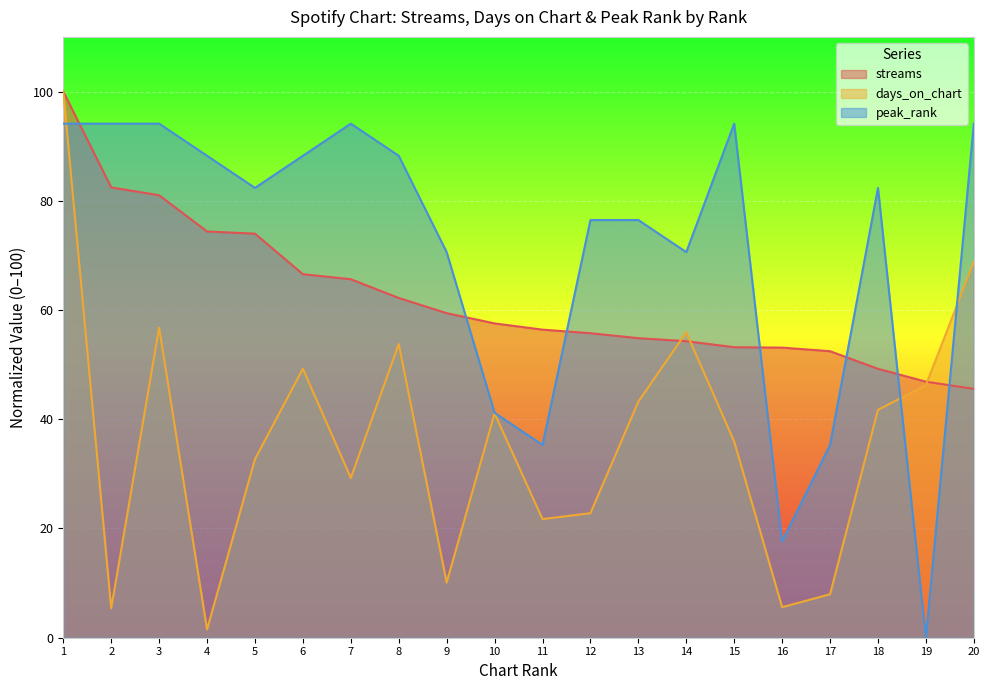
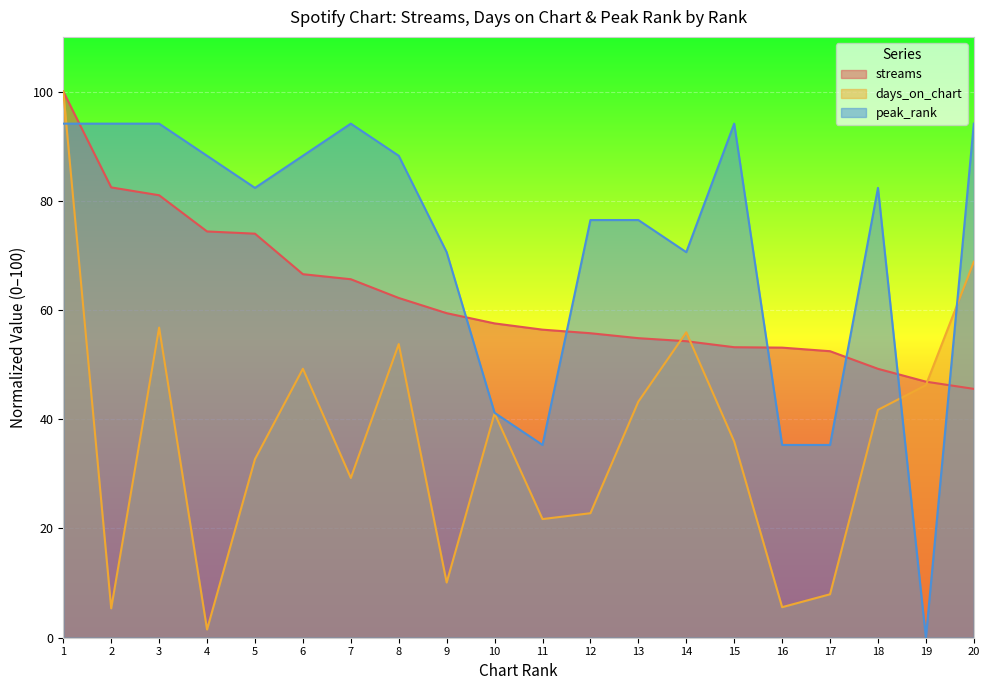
  {
    "streams": {
      "2": 82,
      "3": 81,
      "4": 74,
      "5": 74,
      "6": 67,
      "7": 66,
      "8": 62,
      "9": 59,
      "10": 58,
      "11": 56,
      "12": 56,
      "13": 55,
      "14": 54,
      "15": 53,
      "16": 53,
      "17": 52,
      "18": 49,
      "19": 47,
      "20": 46
    },
    "days_on_chart": {
      "2": 5,
      "3": 57,
      "4": 2,
      "5": 33,
      "6": 49,
      "7": 29,
      "8": 54,
      "9": 10,
      "11": 22,
      "12": 23,
      "13": 43,
      "14": 56,
      "15": 36,
      "16": 6,
      "17": 8,
      "18": 42,
      "19": 46,
      "20": 69
    },
    "peak_rank": {
      "1": 94,
      "2": 94,
      "3": 94,
      "4": 88,
      "5": 82,
      "6": 88,
      "7": 94,
      "8": 88,
      "9": 71,
      "11": 35,
      "12": 76,
      "13": 76,
      "14": 71,
      "15": 94,
-     "16": 18,
+     "16": 35,
      "17": 35,
      "18": 82,
      "19": 0,
      "20": 94
    }
  }
